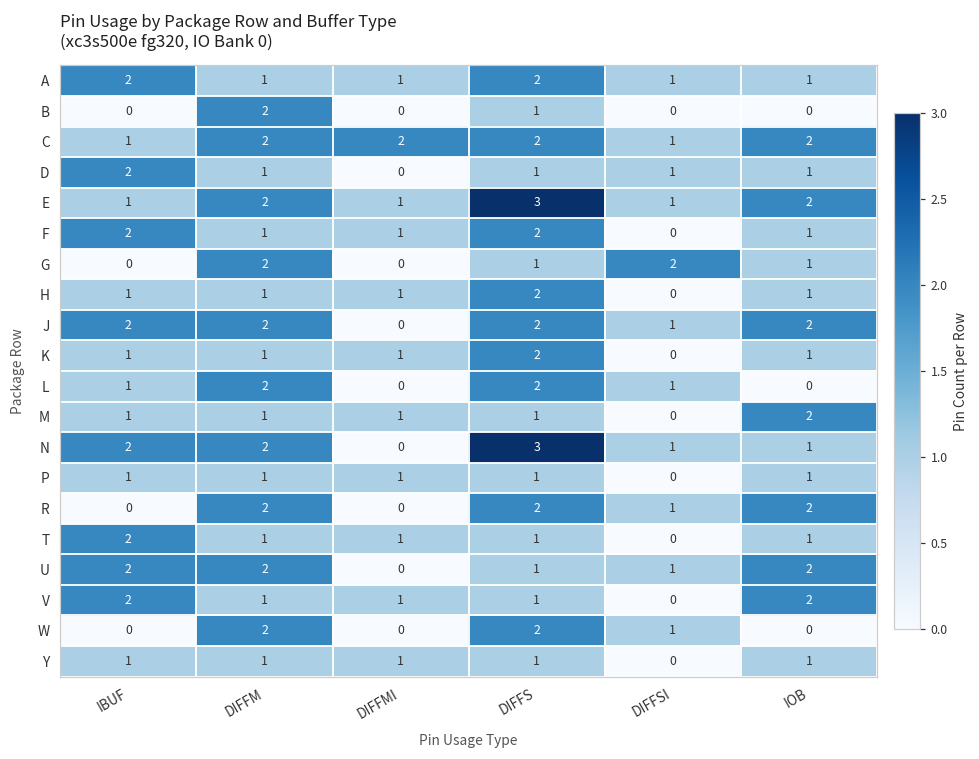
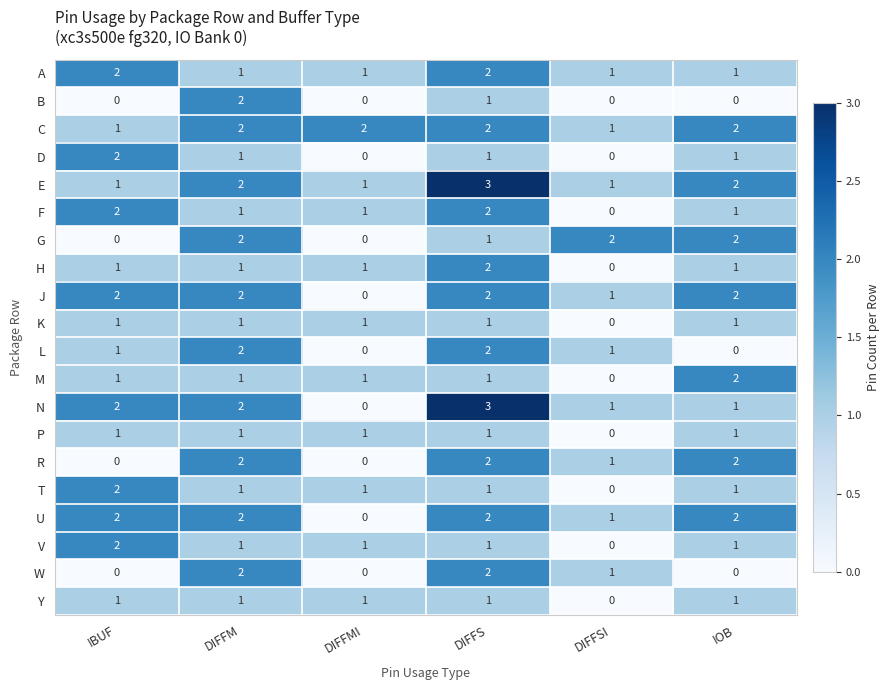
  {
    "A": {
      "IBUF": 2,
      "DIFFM": 1,
      "DIFFMI": 1,
      "DIFFS": 2,
      "DIFFSI": 1,
      "IOB": 1
    },
    "B": {
      "IBUF": 0,
      "DIFFM": 2,
      "DIFFMI": 0,
      "DIFFS": 1,
      "DIFFSI": 0,
      "IOB": 0
    },
    "C": {
      "IBUF": 1,
      "DIFFM": 2,
      "DIFFMI": 2,
      "DIFFS": 2,
      "DIFFSI": 1,
      "IOB": 2
    },
    "D": {
      "IBUF": 2,
      "DIFFM": 1,
      "DIFFMI": 0,
      "DIFFS": 1,
-     "DIFFSI": 1,
+     "DIFFSI": 0,
      "IOB": 1
    },
    "E": {
      "IBUF": 1,
      "DIFFM": 2,
      "DIFFMI": 1,
      "DIFFS": 3,
      "DIFFSI": 1,
      "IOB": 2
    },
    "F": {
      "IBUF": 2,
      "DIFFM": 1,
      "DIFFMI": 1,
      "DIFFS": 2,
      "DIFFSI": 0,
      "IOB": 1
    },
    "G": {
      "IBUF": 0,
      "DIFFM": 2,
      "DIFFMI": 0,
      "DIFFS": 1,
      "DIFFSI": 2,
-     "IOB": 1
+     "IOB": 2
    },
    "H": {
      "IBUF": 1,
      "DIFFM": 1,
      "DIFFMI": 1,
      "DIFFS": 2,
      "DIFFSI": 0,
      "IOB": 1
    },
    "J": {
      "IBUF": 2,
      "DIFFM": 2,
      "DIFFMI": 0,
      "DIFFS": 2,
      "DIFFSI": 1,
      "IOB": 2
    },
    "K": {
      "IBUF": 1,
      "DIFFM": 1,
      "DIFFMI": 1,
-     "DIFFS": 2,
+     "DIFFS": 1,
      "DIFFSI": 0,
      "IOB": 1
    },
    "L": {
      "IBUF": 1,
      "DIFFM": 2,
      "DIFFMI": 0,
      "DIFFS": 2,
      "DIFFSI": 1,
      "IOB": 0
    },
    "M": {
      "IBUF": 1,
      "DIFFM": 1,
      "DIFFMI": 1,
      "DIFFS": 1,
      "DIFFSI": 0,
      "IOB": 2
    },
    "N": {
      "IBUF": 2,
      "DIFFM": 2,
      "DIFFMI": 0,
      "DIFFS": 3,
      "DIFFSI": 1,
      "IOB": 1
    },
    "P": {
      "IBUF": 1,
      "DIFFM": 1,
      "DIFFMI": 1,
      "DIFFS": 1,
      "DIFFSI": 0,
      "IOB": 1
    },
    "R": {
      "IBUF": 0,
      "DIFFM": 2,
      "DIFFMI": 0,
      "DIFFS": 2,
      "DIFFSI": 1,
      "IOB": 2
    },
    "T": {
      "IBUF": 2,
      "DIFFM": 1,
      "DIFFMI": 1,
      "DIFFS": 1,
      "DIFFSI": 0,
      "IOB": 1
    },
    "U": {
      "IBUF": 2,
      "DIFFM": 2,
      "DIFFMI": 0,
-     "DIFFS": 1,
+     "DIFFS": 2,
      "DIFFSI": 1,
      "IOB": 2
    },
    "V": {
      "IBUF": 2,
      "DIFFM": 1,
      "DIFFMI": 1,
      "DIFFS": 1,
      "DIFFSI": 0,
-     "IOB": 2
+     "IOB": 1
    },
    "W": {
      "IBUF": 0,
      "DIFFM": 2,
      "DIFFMI": 0,
      "DIFFS": 2,
      "DIFFSI": 1,
      "IOB": 0
    },
    "Y": {
      "IBUF": 1,
      "DIFFM": 1,
      "DIFFMI": 1,
      "DIFFS": 1,
      "DIFFSI": 0,
      "IOB": 1
    }
  }
